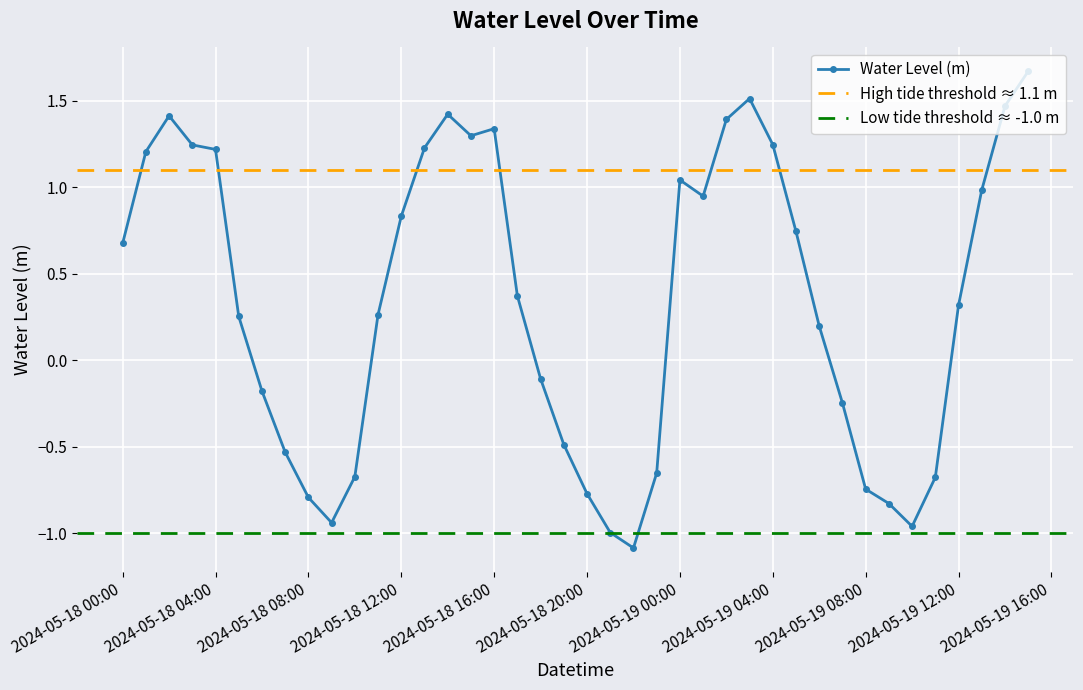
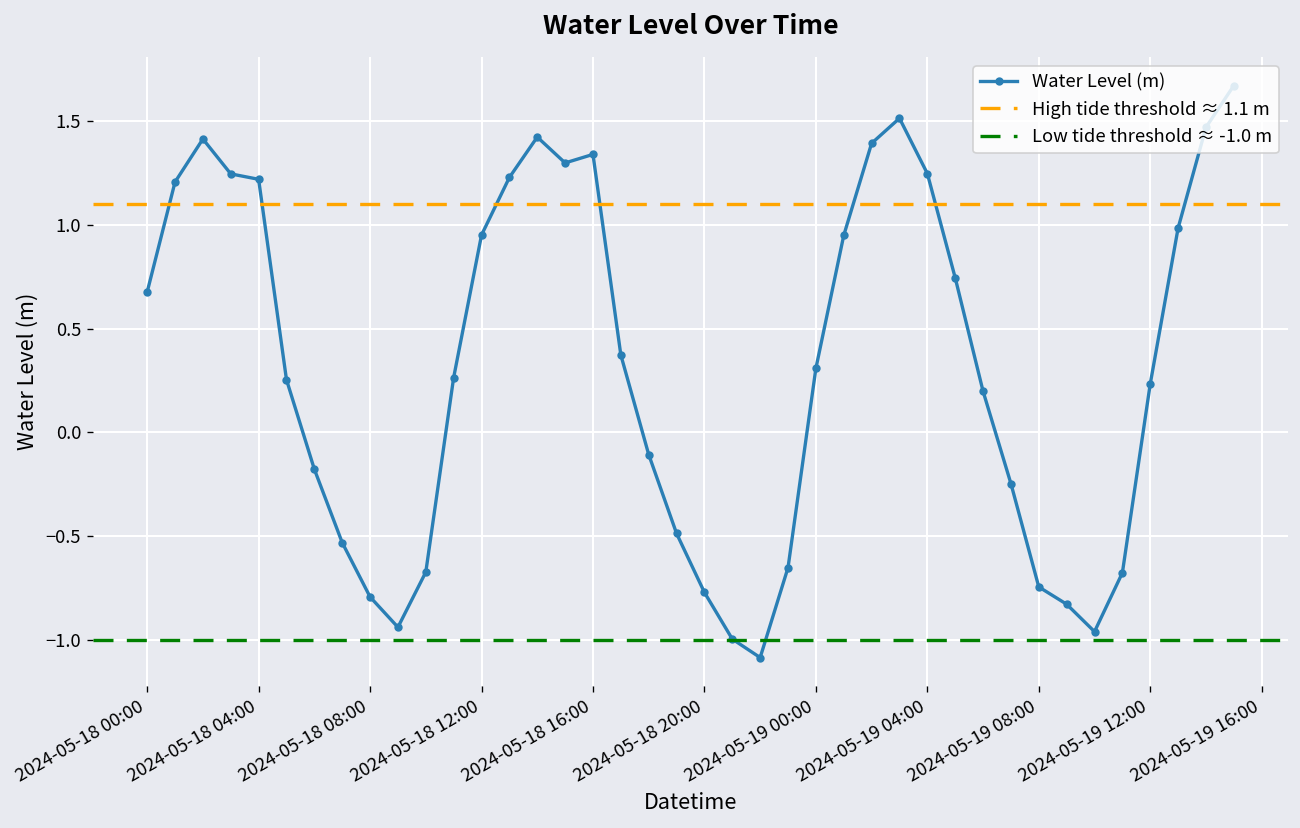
  {
    "2024-05-18 00:00": 0.68,
    "2024-05-18 04:00": 1.22,
    "2024-05-18 08:00": -0.79,
-   "2024-05-18 12:00": 0.83,
+   "2024-05-18 12:00": 0.95,
    "2024-05-18 16:00": 1.34,
    "2024-05-18 20:00": -0.77,
-   "2024-05-19 00:00": 1.04,
+   "2024-05-19 00:00": 0.31,
    "2024-05-19 04:00": 1.25,
    "2024-05-19 08:00": -0.74,
-   "2024-05-19 12:00": 0.32
+   "2024-05-19 12:00": 0.23
  }
